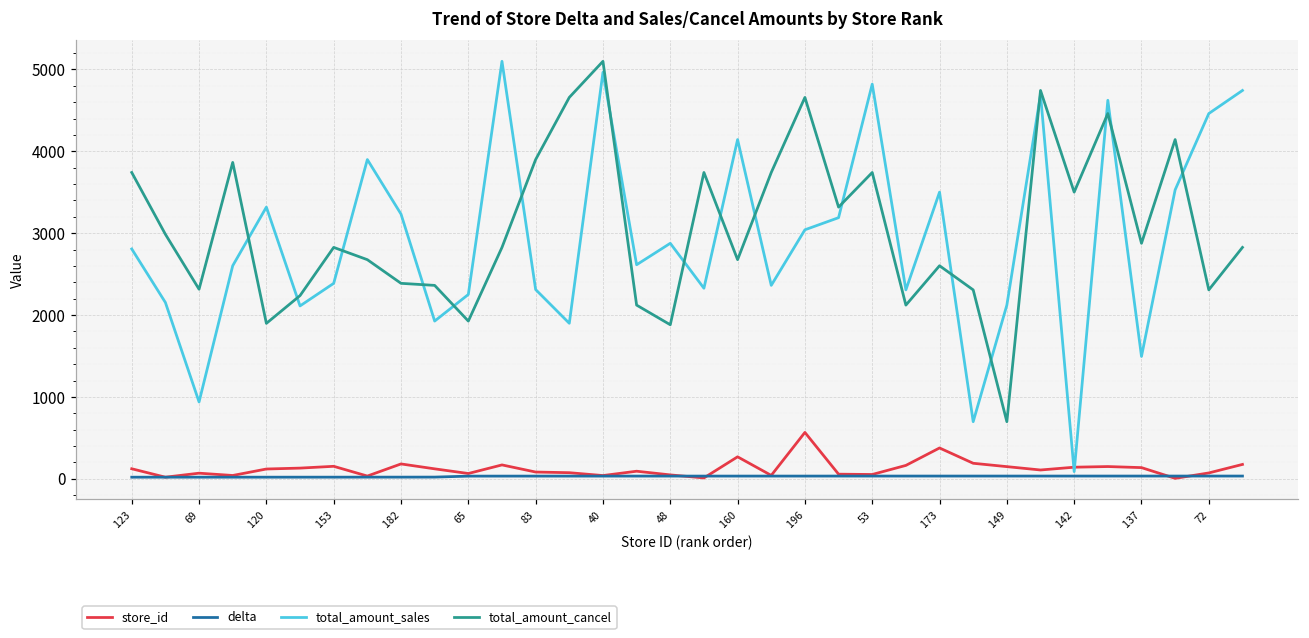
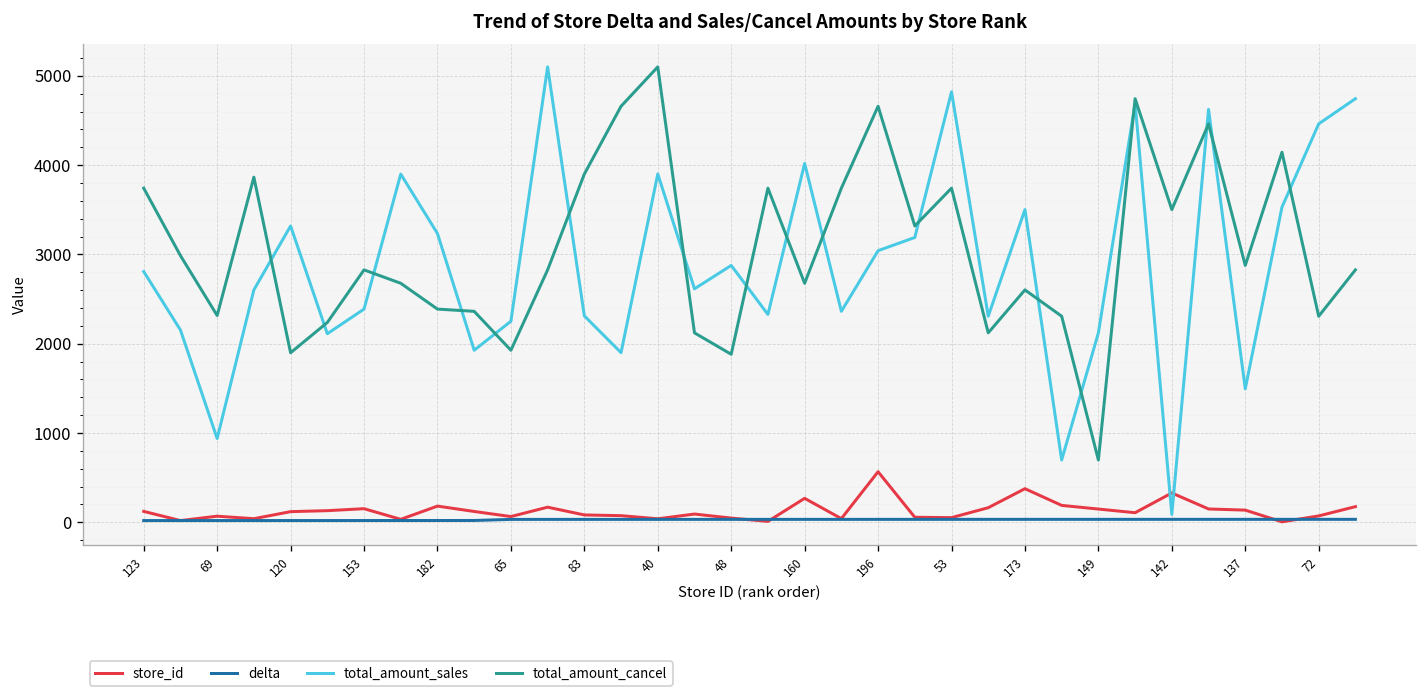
  {
    "store_id": {
      "123": 100,
      "69": 100,
      "120": 100,
      "153": 200,
      "182": 200,
      "83": 100,
      "160": 300,
      "196": 600,
      "173": 400,
      "149": 100,
-     "142": 100,
+     "142": 300,
      "137": 100,
      "72": 100
    },
    "total_amount_sales": {
      "123": 2800,
      "69": 900,
      "120": 3300,
      "153": 2400,
      "182": 3200,
      "65": 2300,
      "83": 2300,
-     "40": 5000,
+     "40": 3900,
      "48": 2900,
-     "160": 4100,
+     "160": 4000,
      "196": 3000,
      "53": 4800,
      "173": 3500,
      "149": 2100,
      "142": 100,
      "137": 1500,
      "72": 4500
    }
  }
